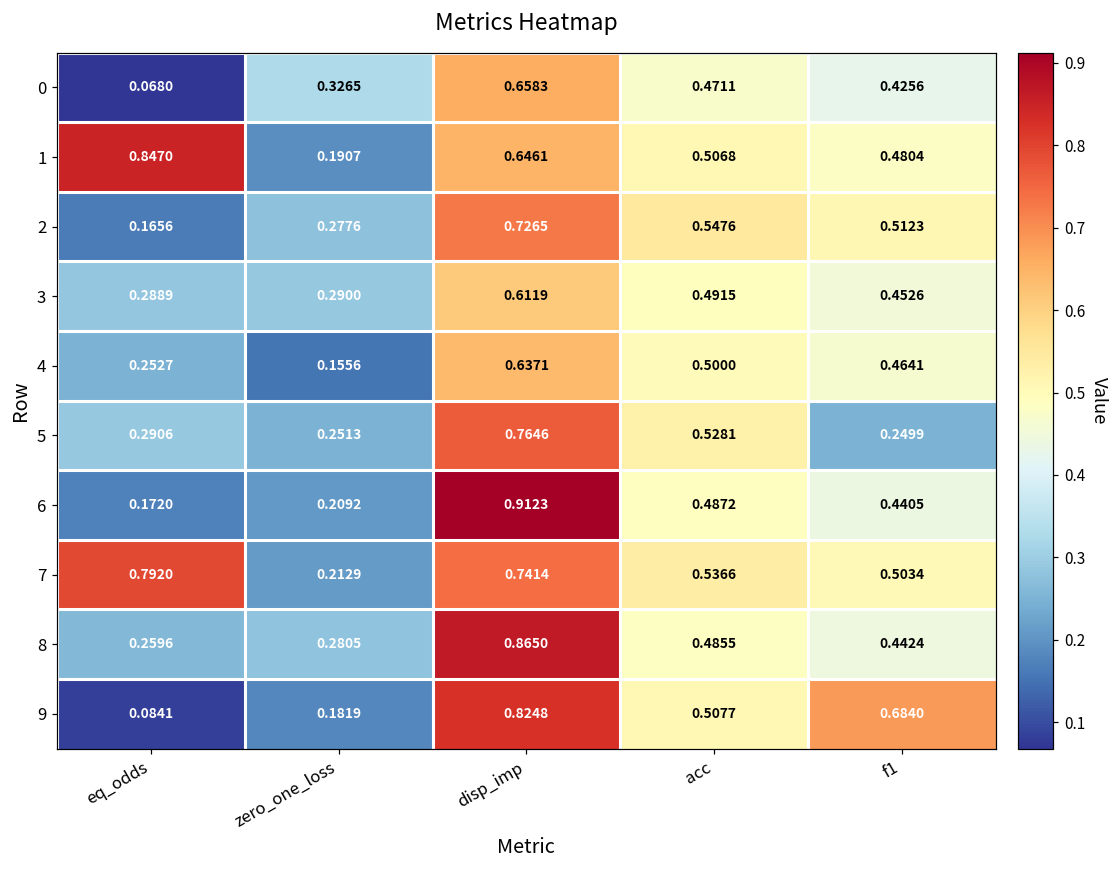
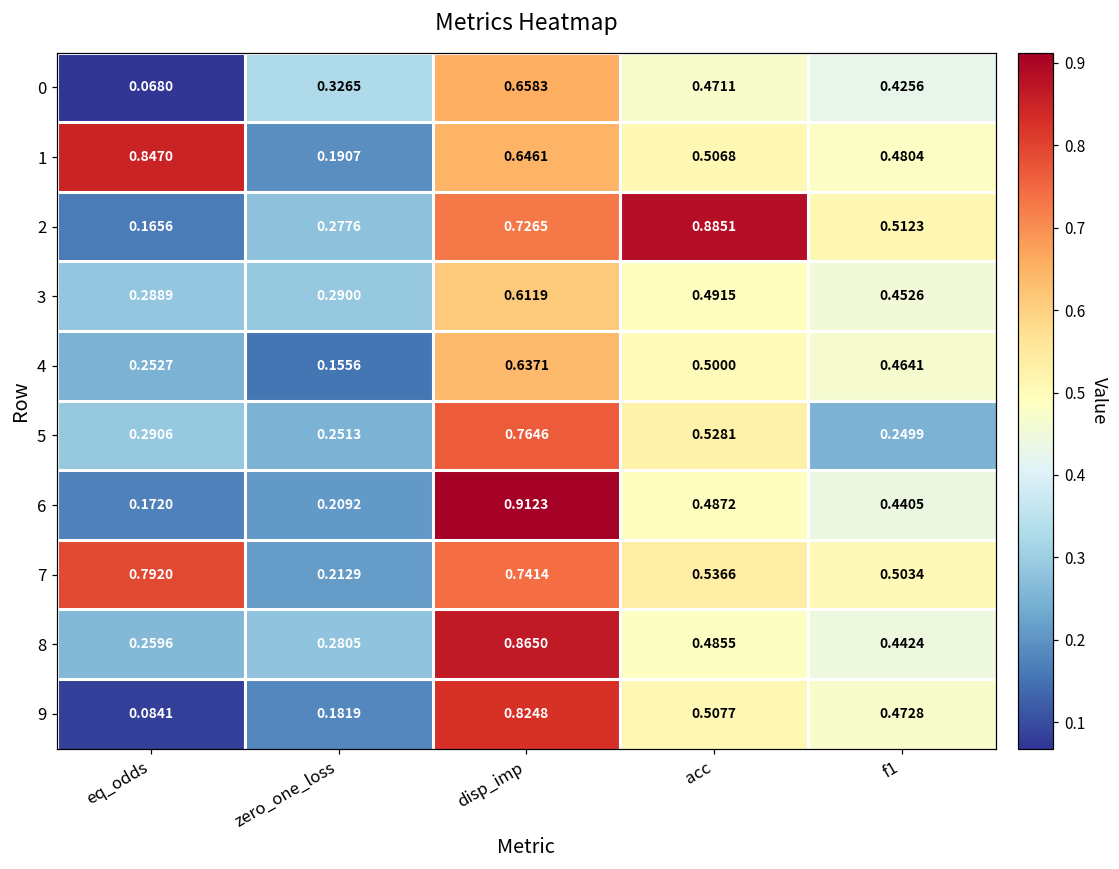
  {
    "0": {
      "eq_odds": 0.0680,
      "zero_one_loss": 0.3265,
      "disp_imp": 0.6583,
      "acc": 0.4711,
      "f1": 0.4256
    },
    "1": {
      "eq_odds": 0.8470,
      "zero_one_loss": 0.1907,
      "disp_imp": 0.6461,
      "acc": 0.5068,
      "f1": 0.4804
    },
    "2": {
      "eq_odds": 0.1656,
      "zero_one_loss": 0.2776,
      "disp_imp": 0.7265,
-     "acc": 0.5476,
+     "acc": 0.8851,
      "f1": 0.5123
    },
    "3": {
      "eq_odds": 0.2889,
      "zero_one_loss": 0.2900,
      "disp_imp": 0.6119,
      "acc": 0.4915,
      "f1": 0.4526
    },
    "4": {
      "eq_odds": 0.2527,
      "zero_one_loss": 0.1556,
      "disp_imp": 0.6371,
      "acc": 0.5000,
      "f1": 0.4641
    },
    "5": {
      "eq_odds": 0.2906,
      "zero_one_loss": 0.2513,
      "disp_imp": 0.7646,
      "acc": 0.5281,
      "f1": 0.2499
    },
    "6": {
      "eq_odds": 0.1720,
      "zero_one_loss": 0.2092,
      "disp_imp": 0.9123,
      "acc": 0.4872,
      "f1": 0.4405
    },
    "7": {
      "eq_odds": 0.7920,
      "zero_one_loss": 0.2129,
      "disp_imp": 0.7414,
      "acc": 0.5366,
      "f1": 0.5034
    },
    "8": {
      "eq_odds": 0.2596,
      "zero_one_loss": 0.2805,
      "disp_imp": 0.8650,
      "acc": 0.4855,
      "f1": 0.4424
    },
    "9": {
      "eq_odds": 0.0841,
      "zero_one_loss": 0.1819,
      "disp_imp": 0.8248,
      "acc": 0.5077,
-     "f1": 0.6840
+     "f1": 0.4728
    }
  }
